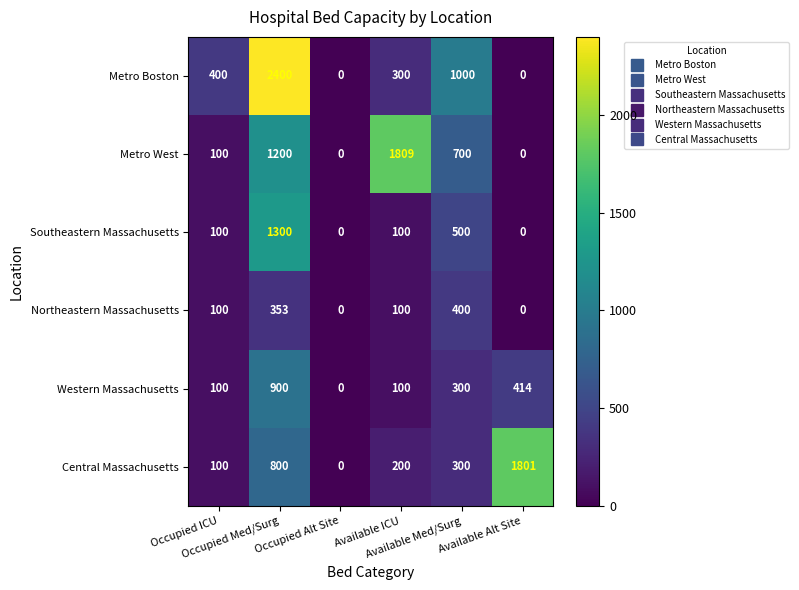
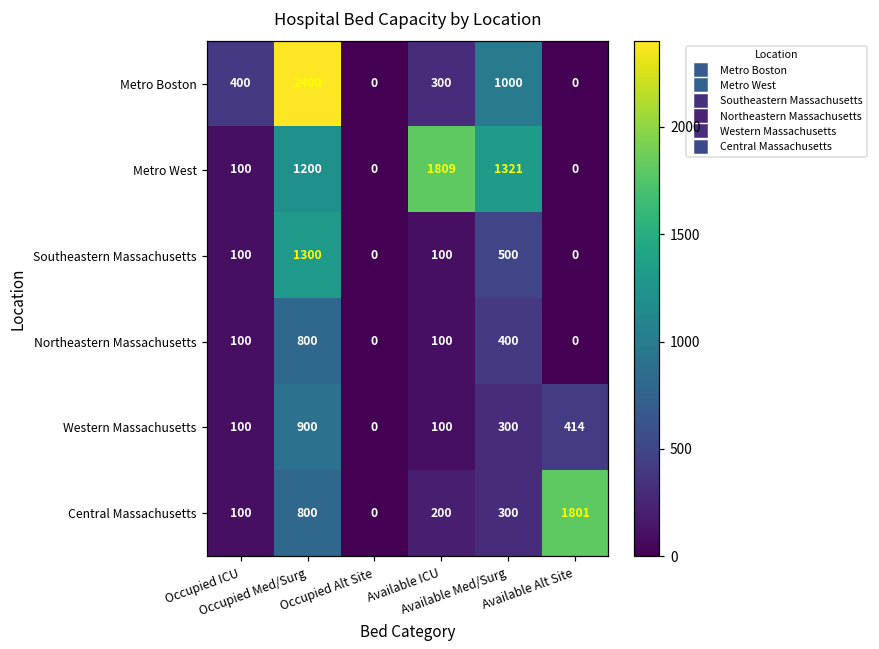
  {
    "Metro Boston": {
      "Occupied ICU": 400,
      "Occupied Alt Site": 0,
      "Available ICU": 300,
      "Available Med/Surg": 1000,
      "Available Alt Site": 0
    },
    "Metro West": {
      "Occupied ICU": 100,
      "Occupied Med/Surg": 1200,
      "Occupied Alt Site": 0,
      "Available ICU": 1809,
-     "Available Med/Surg": 700,
+     "Available Med/Surg": 1321,
      "Available Alt Site": 0
    },
    "Southeastern Massachusetts": {
      "Occupied ICU": 100,
      "Occupied Med/Surg": 1300,
      "Occupied Alt Site": 0,
      "Available ICU": 100,
      "Available Med/Surg": 500,
      "Available Alt Site": 0
    },
    "Northeastern Massachusetts": {
      "Occupied ICU": 100,
-     "Occupied Med/Surg": 353,
+     "Occupied Med/Surg": 800,
      "Occupied Alt Site": 0,
      "Available ICU": 100,
      "Available Med/Surg": 400,
      "Available Alt Site": 0
    },
    "Western Massachusetts": {
      "Occupied ICU": 100,
      "Occupied Med/Surg": 900,
      "Occupied Alt Site": 0,
      "Available ICU": 100,
      "Available Med/Surg": 300,
      "Available Alt Site": 414
    },
    "Central Massachusetts": {
      "Occupied ICU": 100,
      "Occupied Med/Surg": 800,
      "Occupied Alt Site": 0,
      "Available ICU": 200,
      "Available Med/Surg": 300,
      "Available Alt Site": 1801
    }
  }
